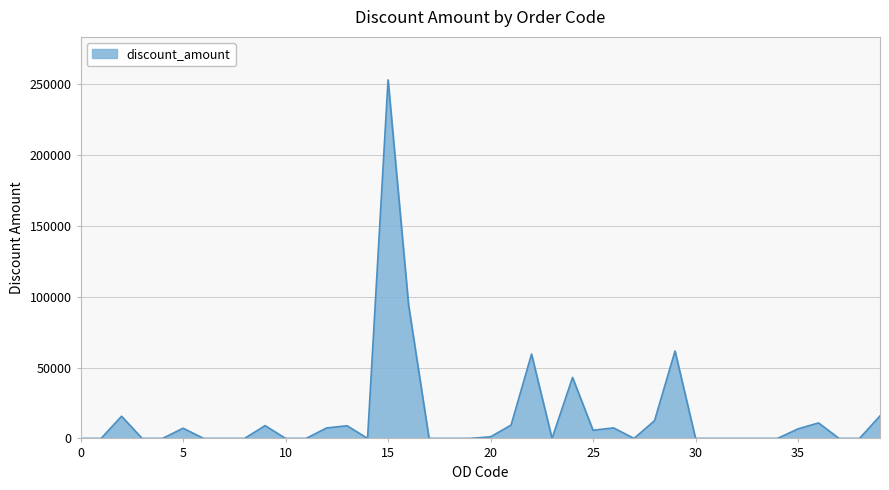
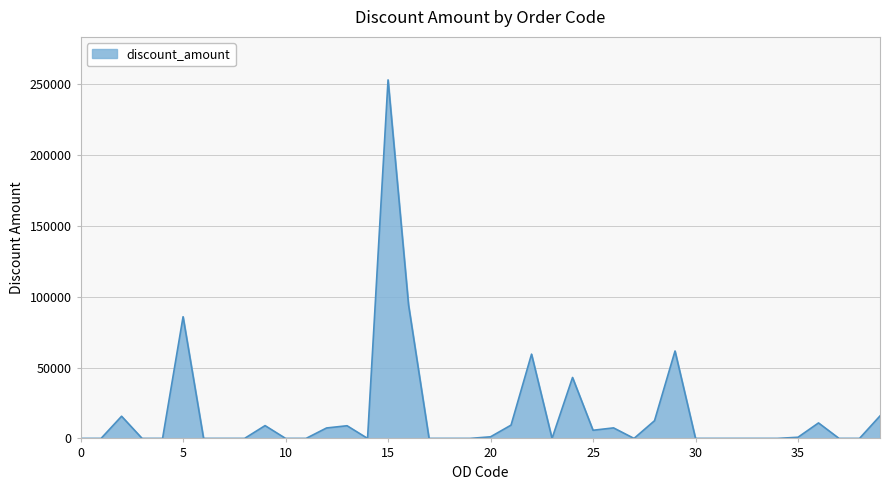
  {
    "0": 0,
-   "5": 7000,
+   "5": 86000,
    "10": 0,
    "15": 253000,
    "20": 1000,
    "25": 6000,
    "30": 0,
-   "35": 7000
+   "35": 1000
  }
